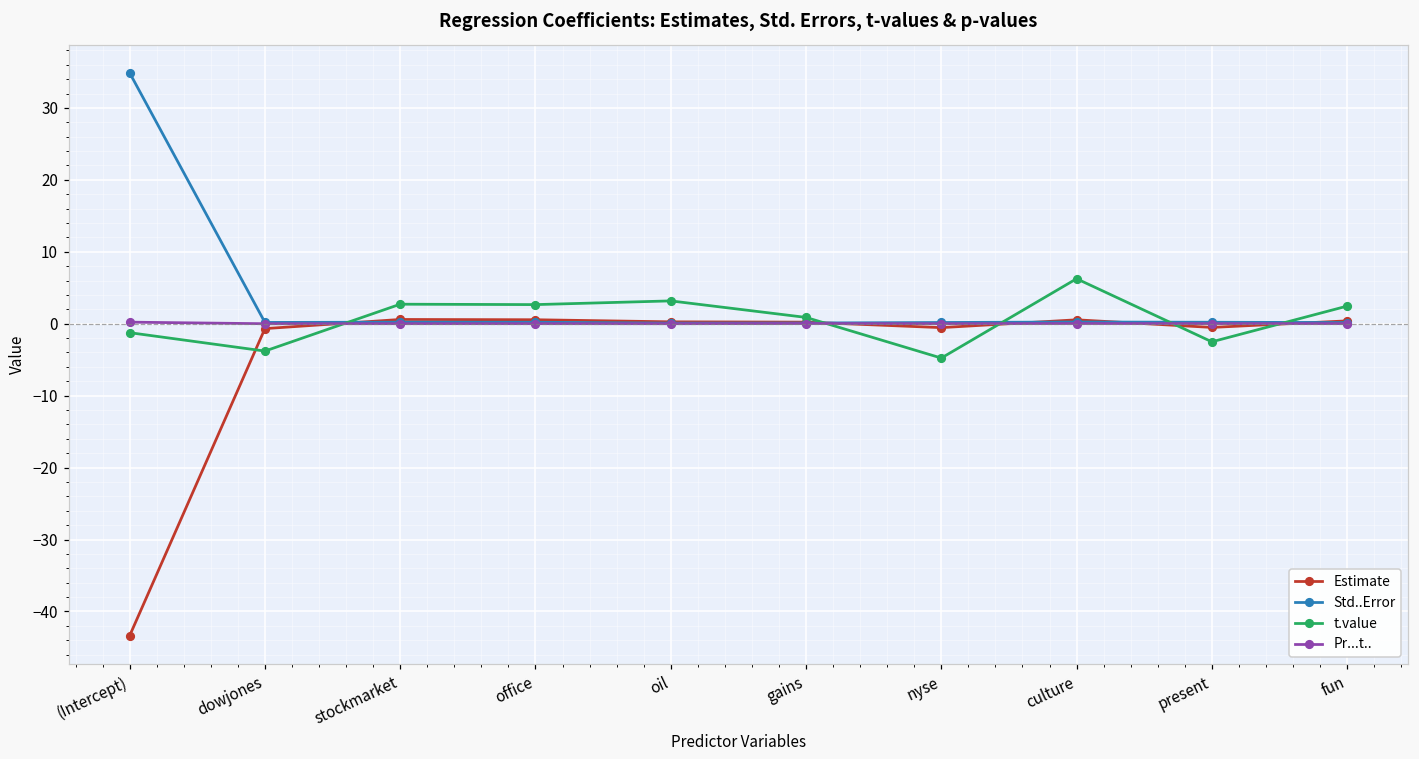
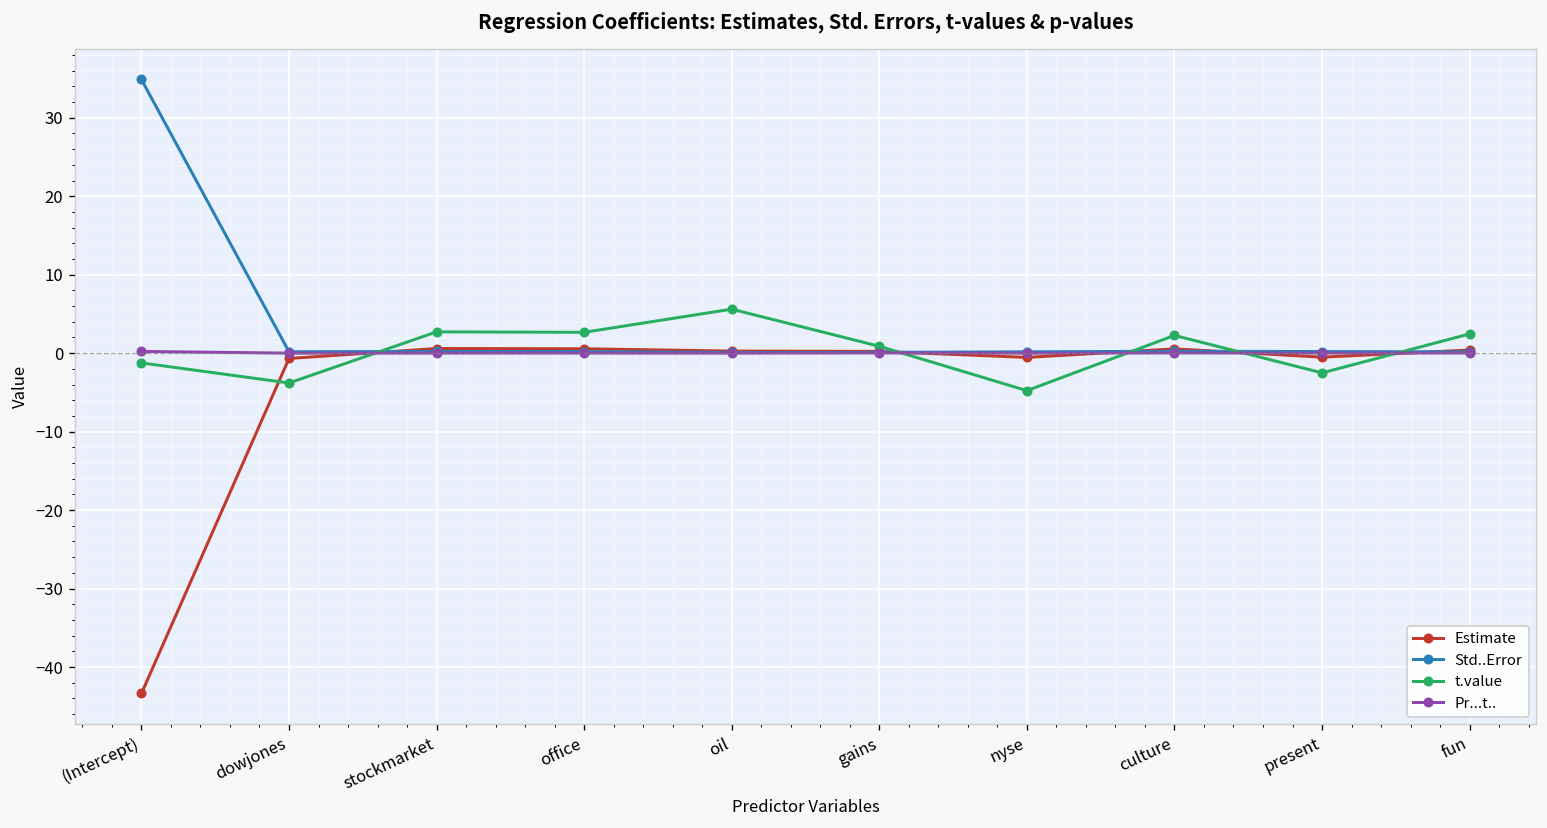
  {
    "Estimate": {
      "(Intercept)": -43,
      "dowjones": -1,
      "nyse": -1,
      "present": -1
    },
    "Std..Error": {
      "(Intercept)": 35
    },
    "t.value": {
      "(Intercept)": -1,
      "dowjones": -4,
      "stockmarket": 3,
      "office": 3,
-     "oil": 3,
+     "oil": 6,
      "gains": 1,
      "nyse": -5,
-     "culture": 6,
+     "culture": 2,
      "present": -3,
      "fun": 2
    },
    "Pr...t..": {
      "(Intercept)": 0
    }
  }
